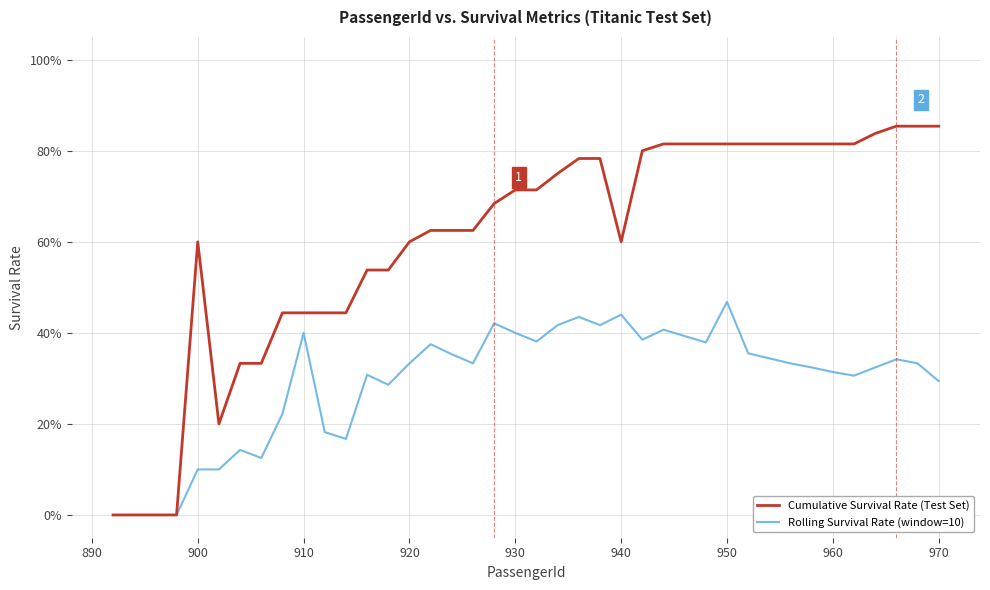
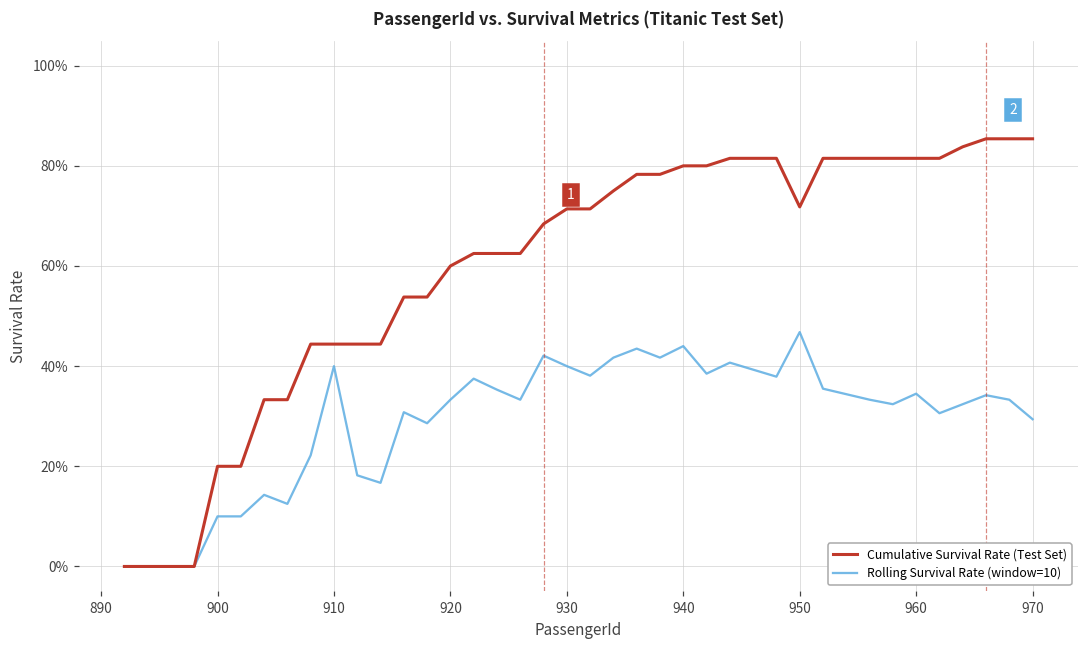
  {
    "Cumulative Survival Rate (Test Set)": {
-     "900": "60%",
+     "900": "20%",
      "910": "44%",
      "920": "60%",
-     "940": "60%",
-     "950": "82%",
+     "940": "80%",
+     "950": "72%",
      "960": "82%",
      "970": "85%"
    },
    "Rolling Survival Rate (window=10)": {
      "900": "10%",
      "910": "40%",
      "920": "33%",
      "930": "40%",
      "940": "44%",
      "950": "47%",
-     "960": "31%",
+     "960": "35%",
      "970": "29%"
    }
  }
